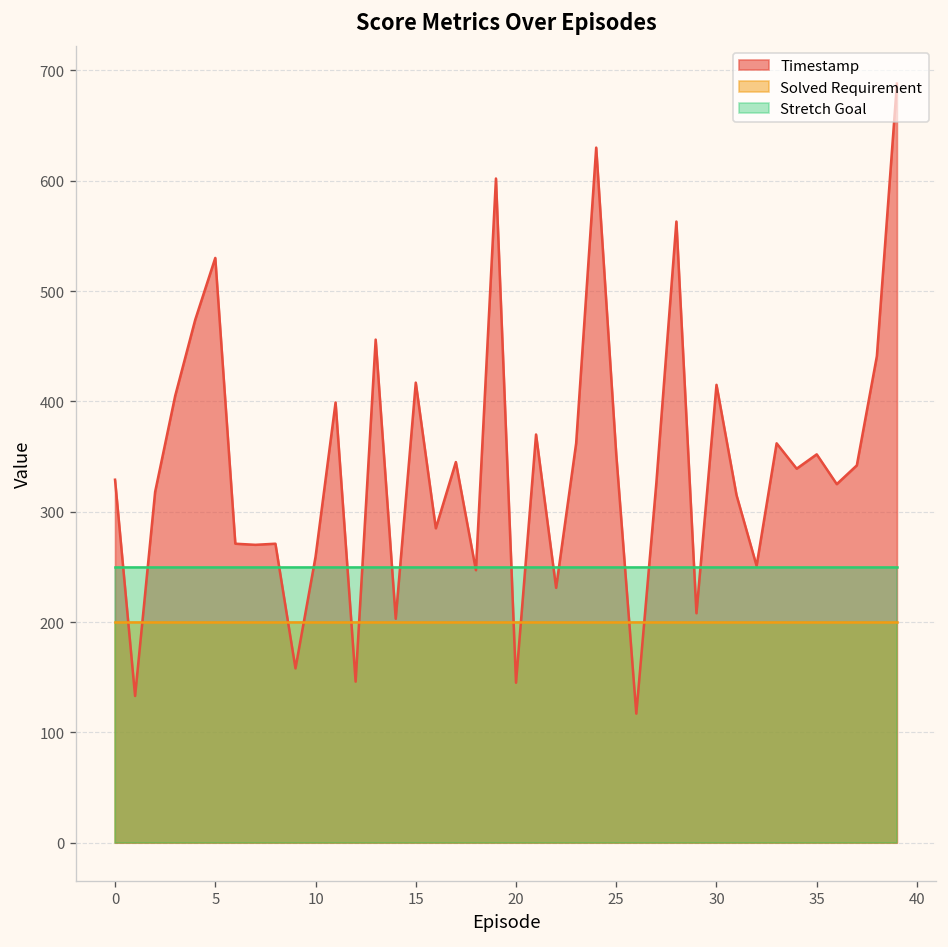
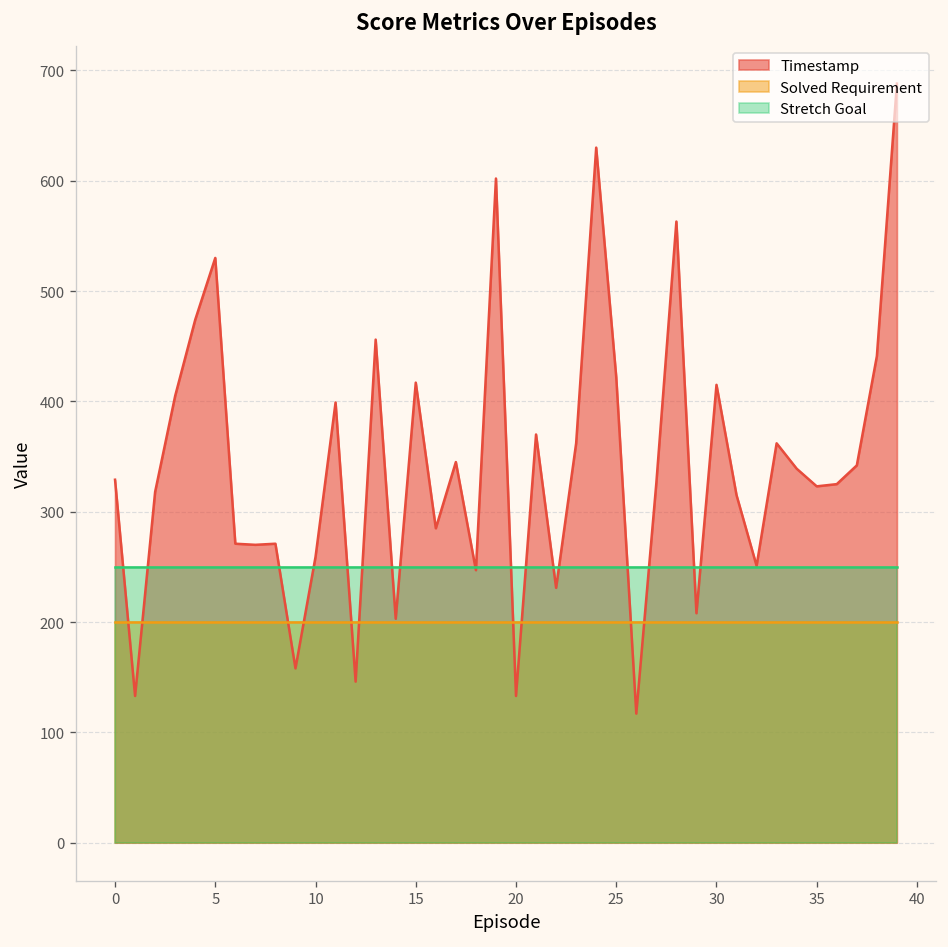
  {
    "Timestamp": {
      "0": 330,
      "5": 530,
      "10": 260,
      "15": 420,
-     "20": 150,
-     "25": 350,
+     "20": 130,
+     "25": 420,
      "30": 420,
-     "35": 350
+     "35": 320
    },
    "Solved Requirement": {
      "0": 200,
      "5": 200,
      "10": 200,
      "15": 200,
      "20": 200,
      "25": 200,
      "30": 200,
      "35": 200
    },
    "Stretch Goal": {
      "0": 250,
      "5": 250,
      "10": 250,
      "15": 250,
      "20": 250,
      "25": 250,
      "30": 250,
      "35": 250
    }
  }
